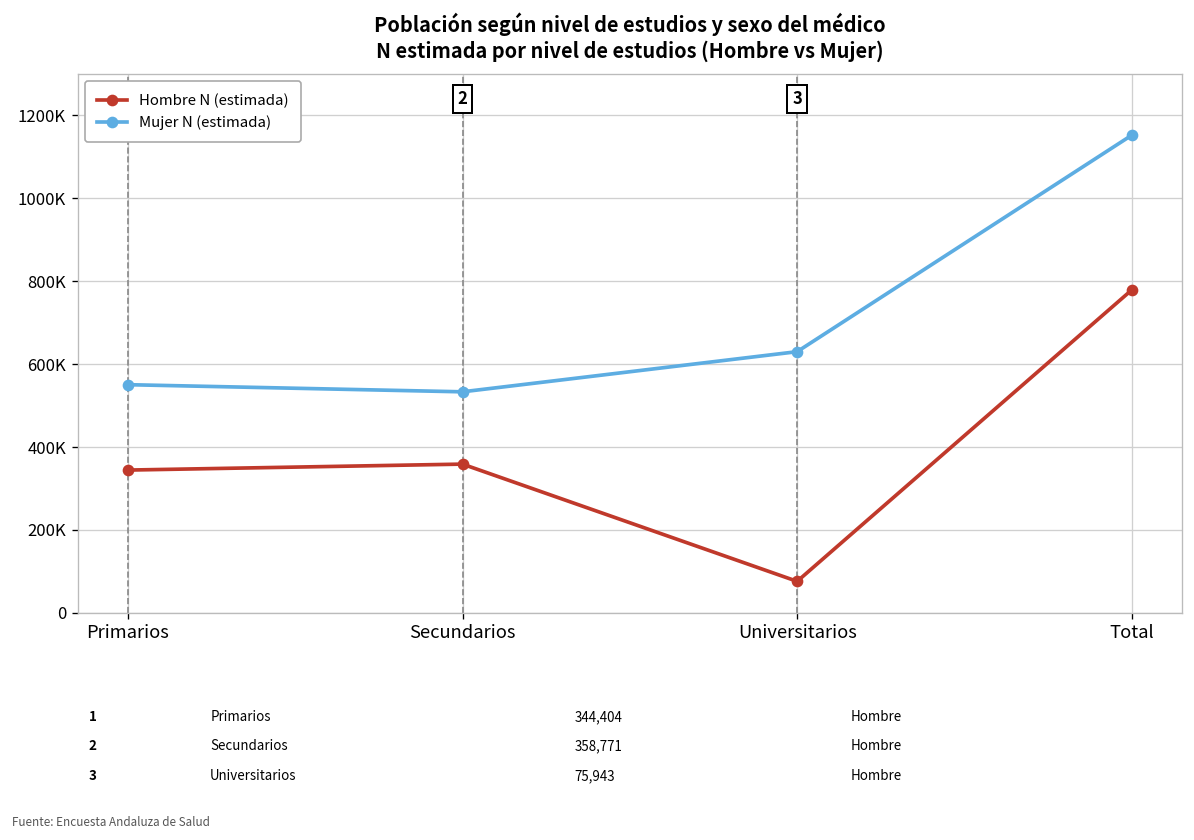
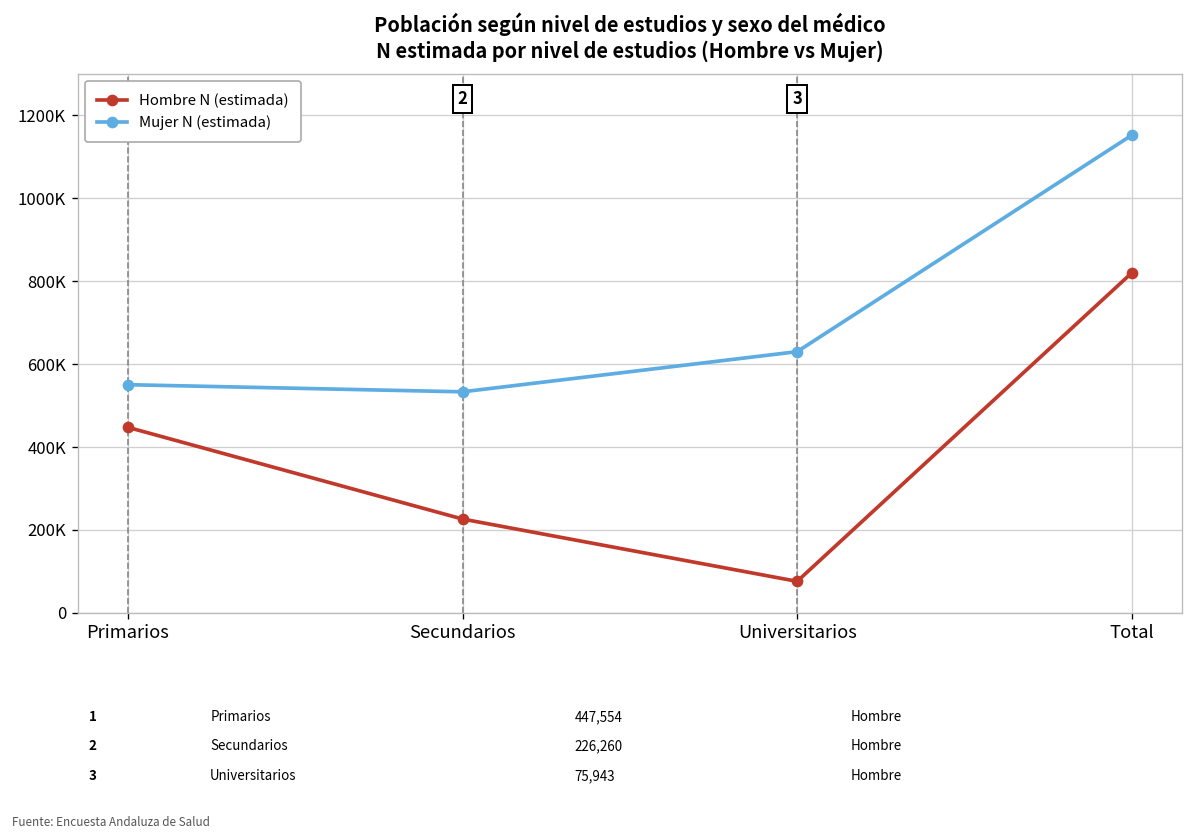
  {
    "Hombre N (estimada)": {
-     "Primarios": "344,404",
-     "Secundarios": "358,771",
-     "Total": "780000"
+     "Primarios": "447,554",
+     "Secundarios": "226,260",
+     "Total": "820000"
    },
    "Mujer N (estimada)": {
      "Primarios": "550000",
      "Secundarios": "530000",
      "Universitarios": "630000",
      "Total": "1150000"
    }
  }
